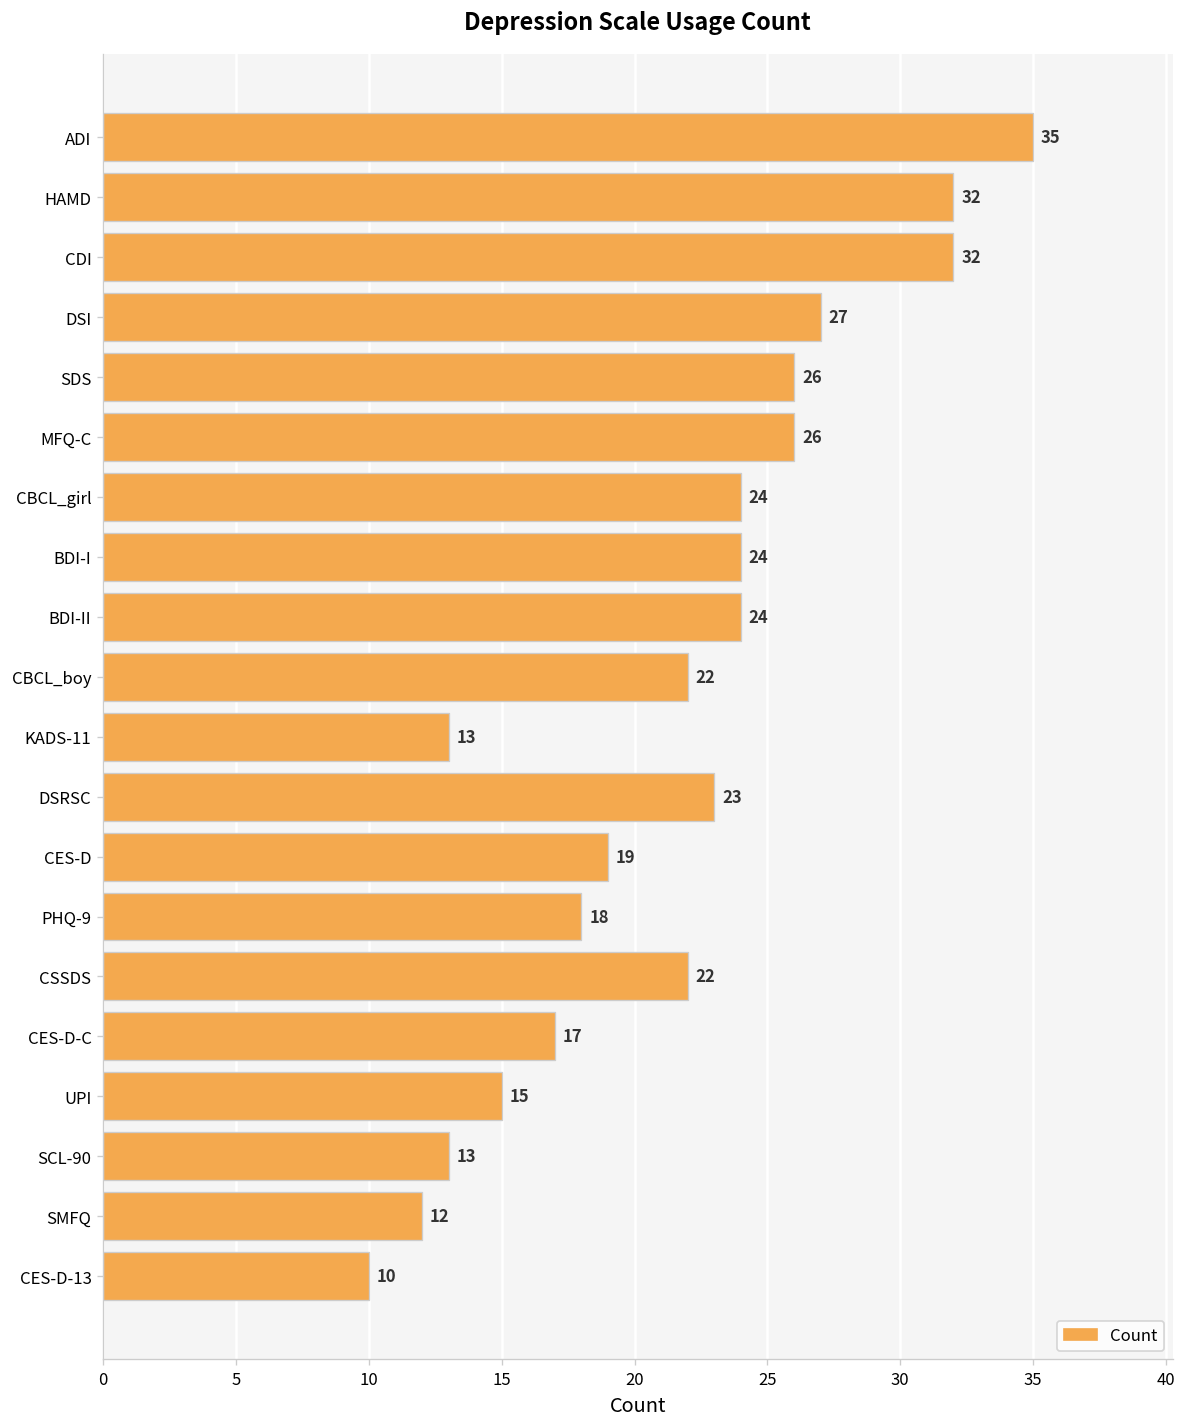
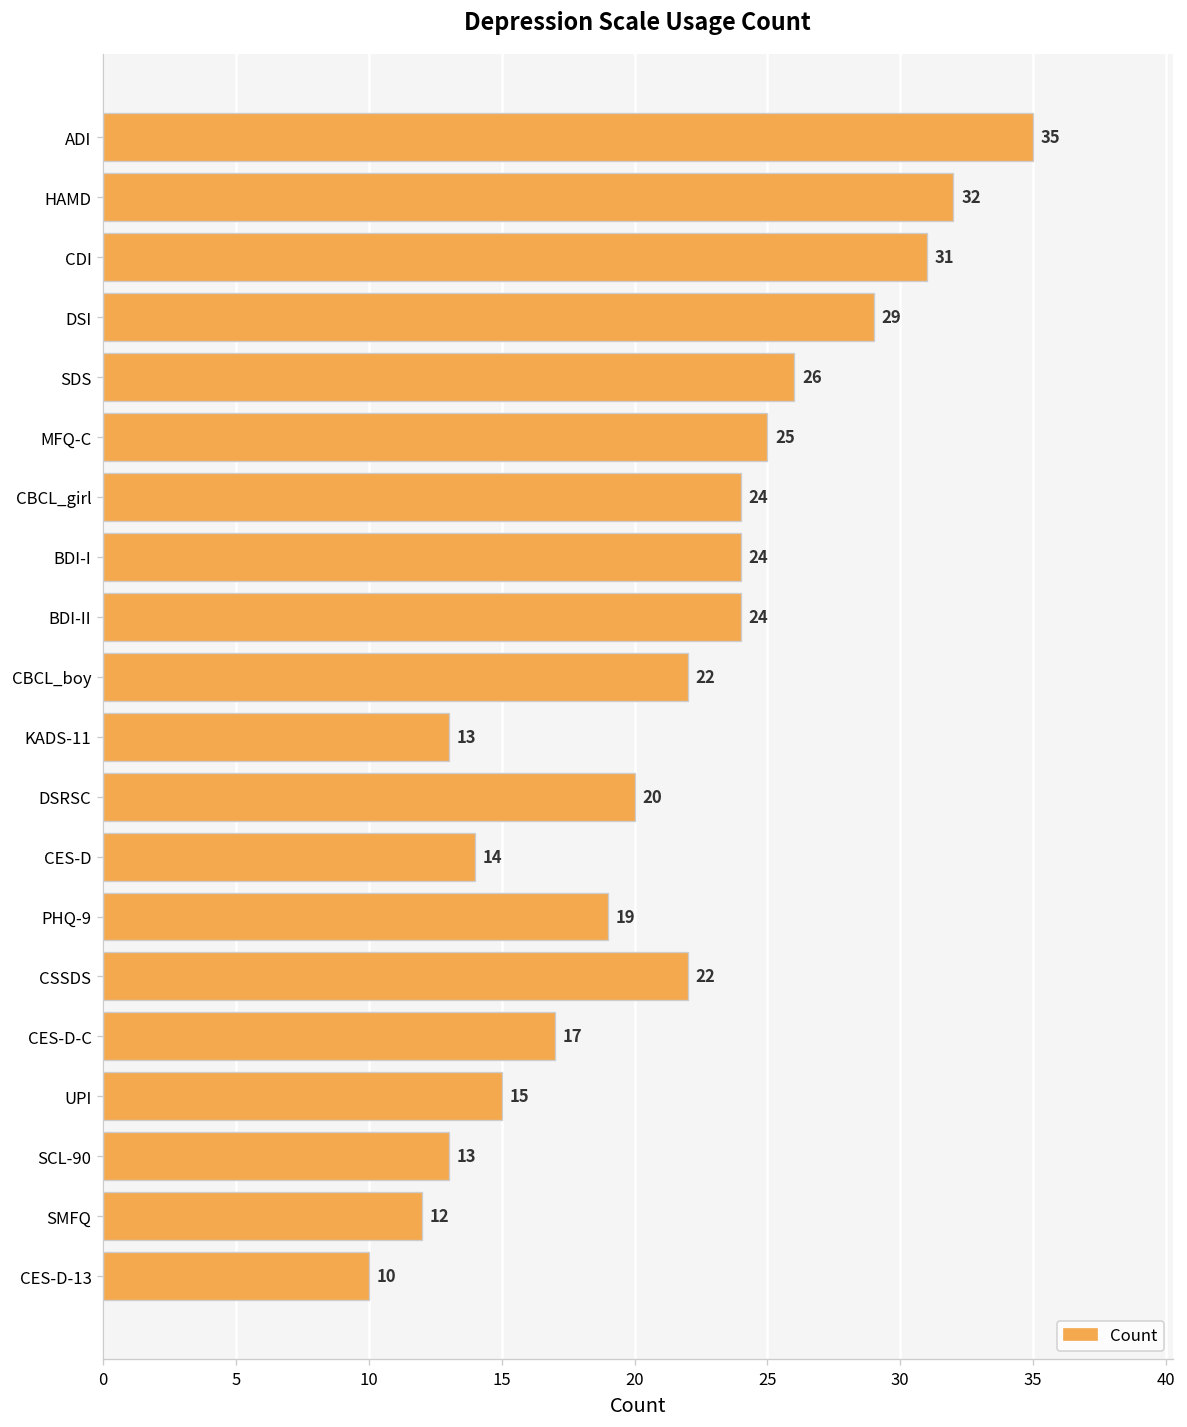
  {
    "ADI": 35,
    "HAMD": 32,
-   "CDI": 32,
-   "DSI": 27,
+   "CDI": 31,
+   "DSI": 29,
    "SDS": 26,
-   "MFQ-C": 26,
+   "MFQ-C": 25,
    "CBCL_girl": 24,
    "BDI-I": 24,
    "BDI-II": 24,
    "CBCL_boy": 22,
    "KADS-11": 13,
-   "DSRSC": 23,
-   "CES-D": 19,
-   "PHQ-9": 18,
+   "DSRSC": 20,
+   "CES-D": 14,
+   "PHQ-9": 19,
    "CSSDS": 22,
    "CES-D-C": 17,
    "UPI": 15,
    "SCL-90": 13,
    "SMFQ": 12,
    "CES-D-13": 10
  }
